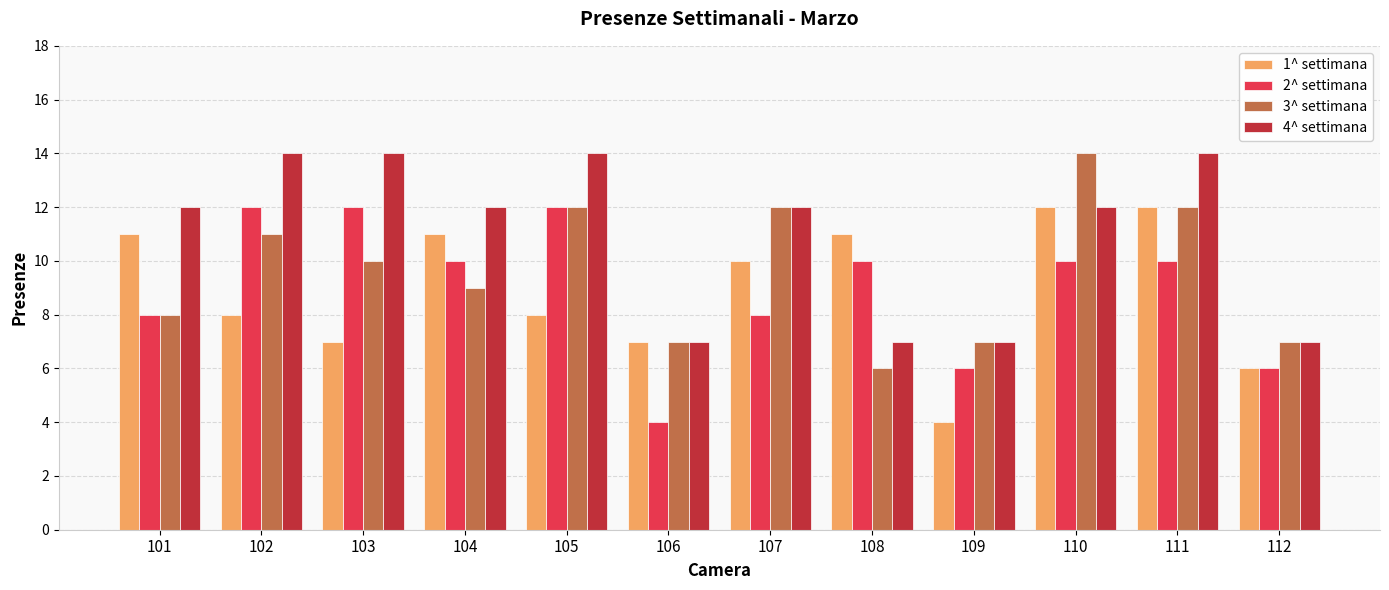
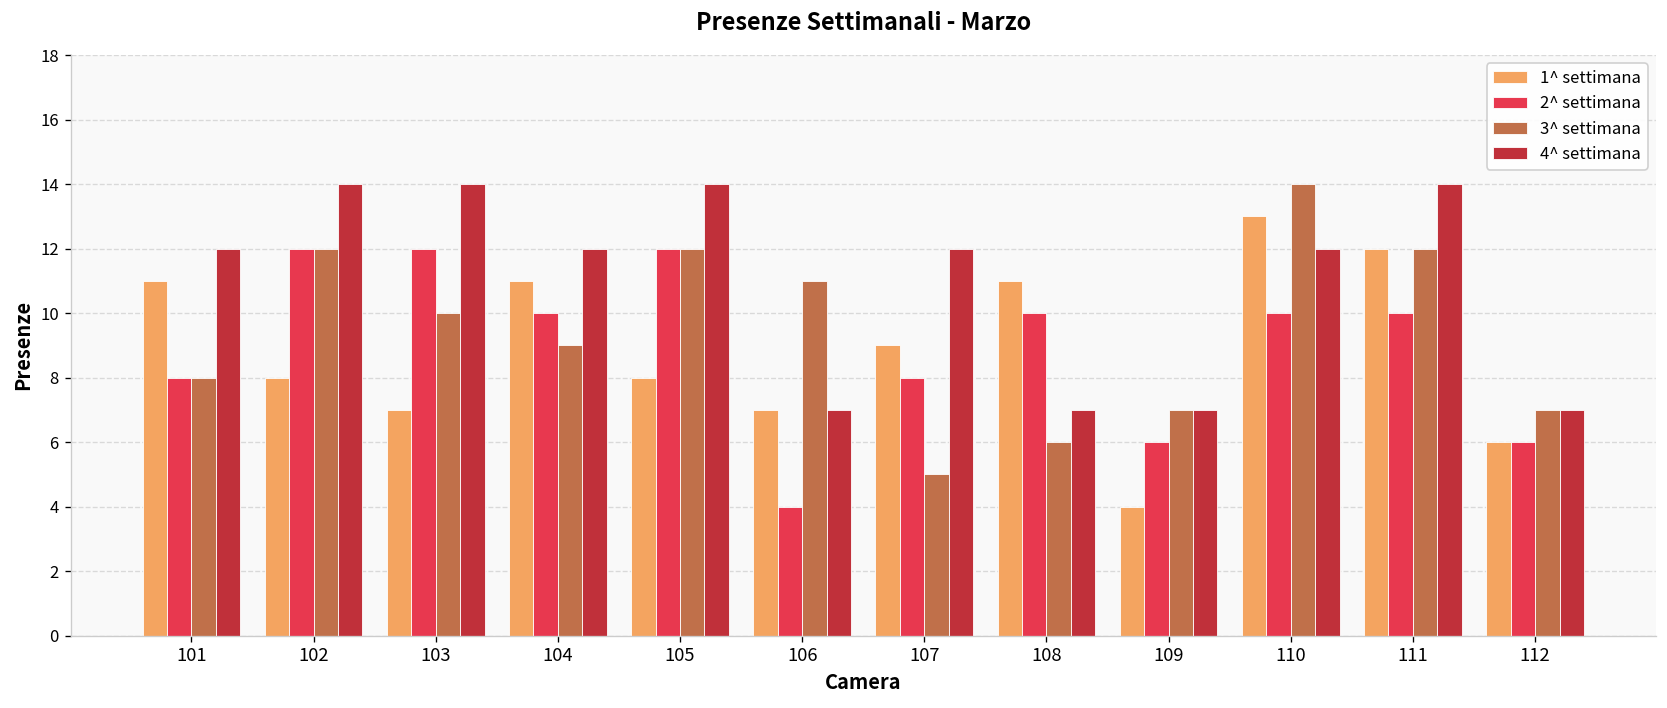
  {
    "1^ settimana": {
      "101": 11,
      "102": 8,
      "103": 7,
      "104": 11,
      "105": 8,
      "106": 7,
-     "107": 10,
+     "107": 9,
      "108": 11,
      "109": 4,
-     "110": 12,
+     "110": 13,
      "111": 12,
      "112": 6
    },
    "3^ settimana": {
      "101": 8,
-     "102": 11,
+     "102": 12,
      "103": 10,
      "104": 9,
      "105": 12,
-     "106": 7,
-     "107": 12,
+     "106": 11,
+     "107": 5,
      "108": 6,
      "109": 7,
      "110": 14,
      "111": 12,
      "112": 7
    }
  }
